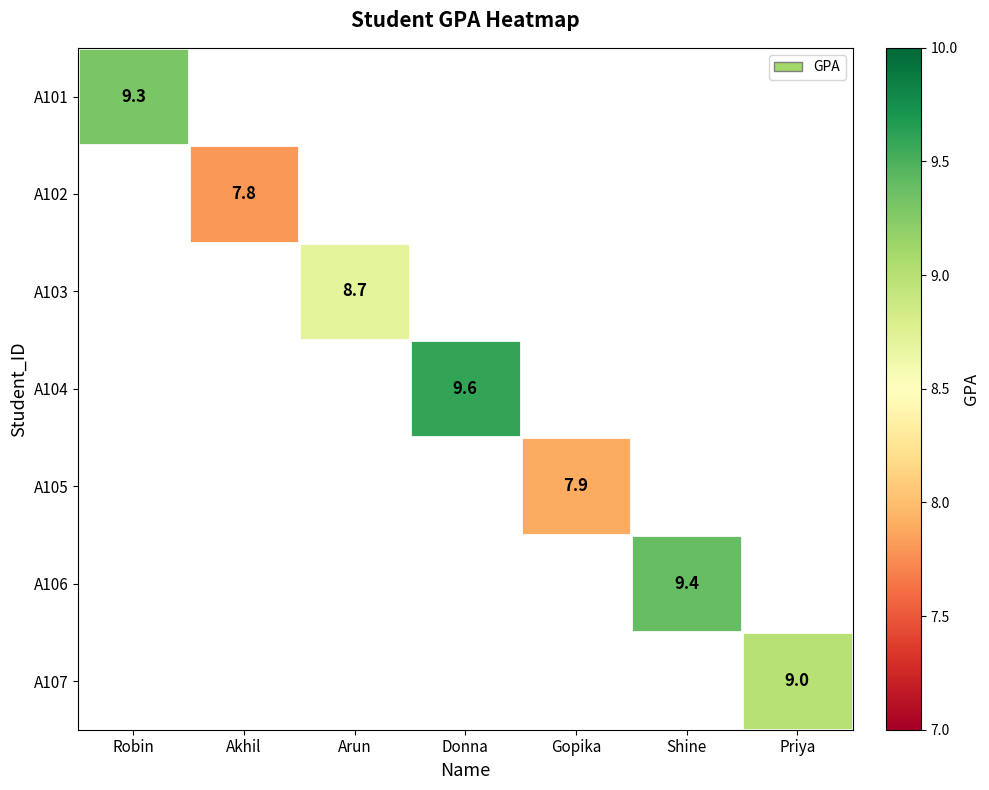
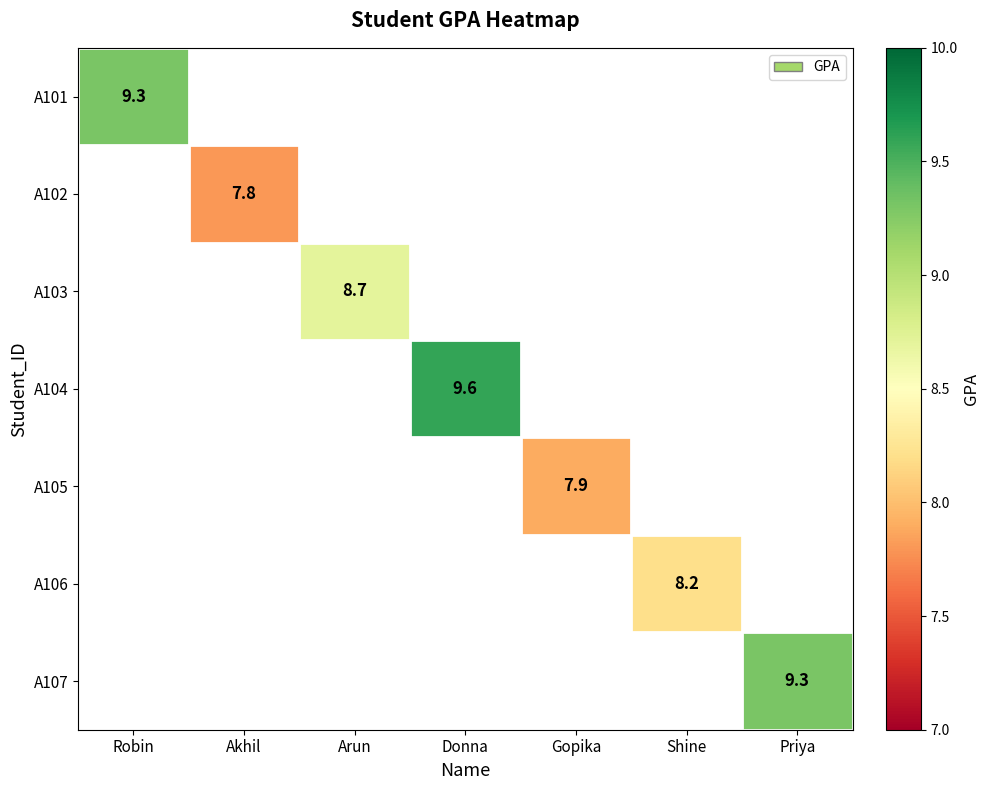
  {
    "A101": {
      "Robin": 9.3
    },
    "A102": {
      "Akhil": 7.8
    },
    "A103": {
      "Arun": 8.7
    },
    "A104": {
      "Donna": 9.6
    },
    "A105": {
      "Gopika": 7.9
    },
    "A106": {
-     "Shine": 9.4
+     "Shine": 8.2
    },
    "A107": {
-     "Priya": 9.0
+     "Priya": 9.3
    }
  }
